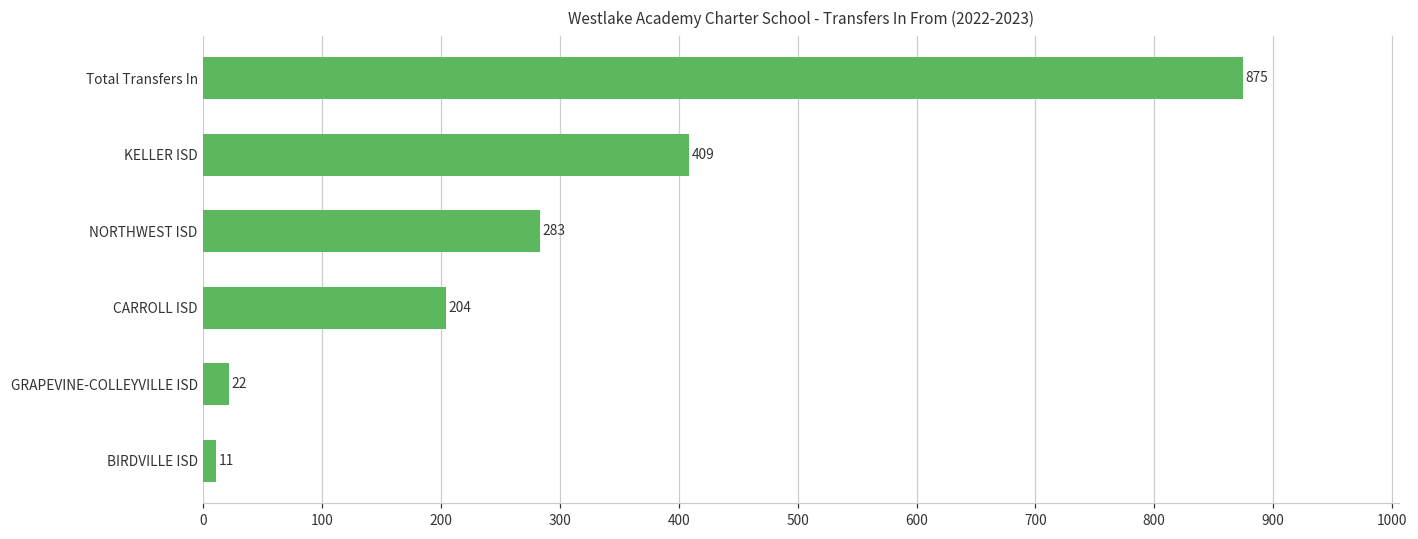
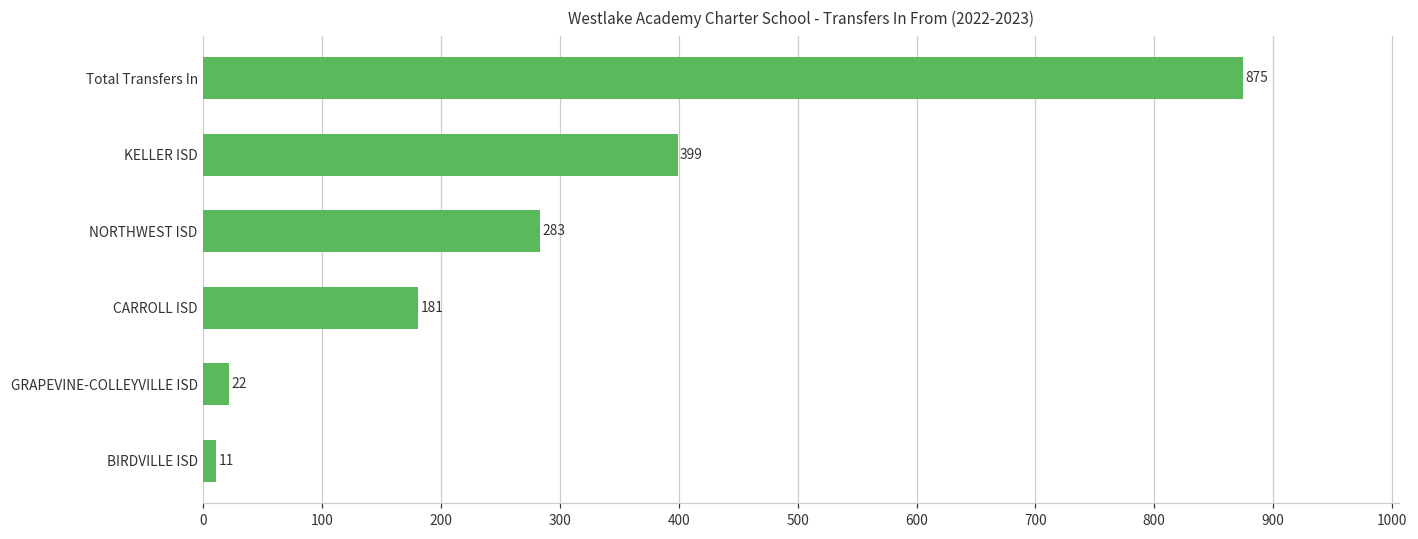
  {
    "Total Transfers In": 875,
-   "KELLER ISD": 409,
+   "KELLER ISD": 399,
    "NORTHWEST ISD": 283,
-   "CARROLL ISD": 204,
+   "CARROLL ISD": 181,
    "GRAPEVINE-COLLEYVILLE ISD": 22,
    "BIRDVILLE ISD": 11
  }
